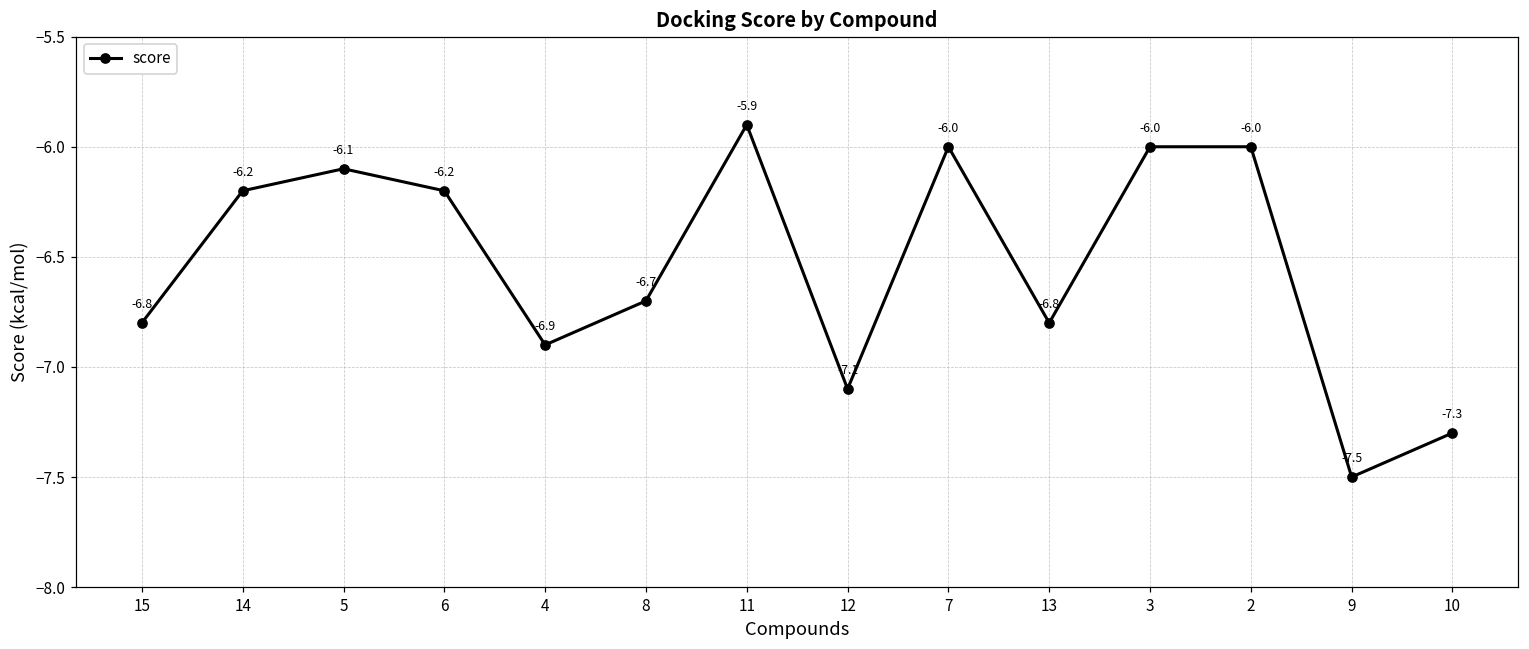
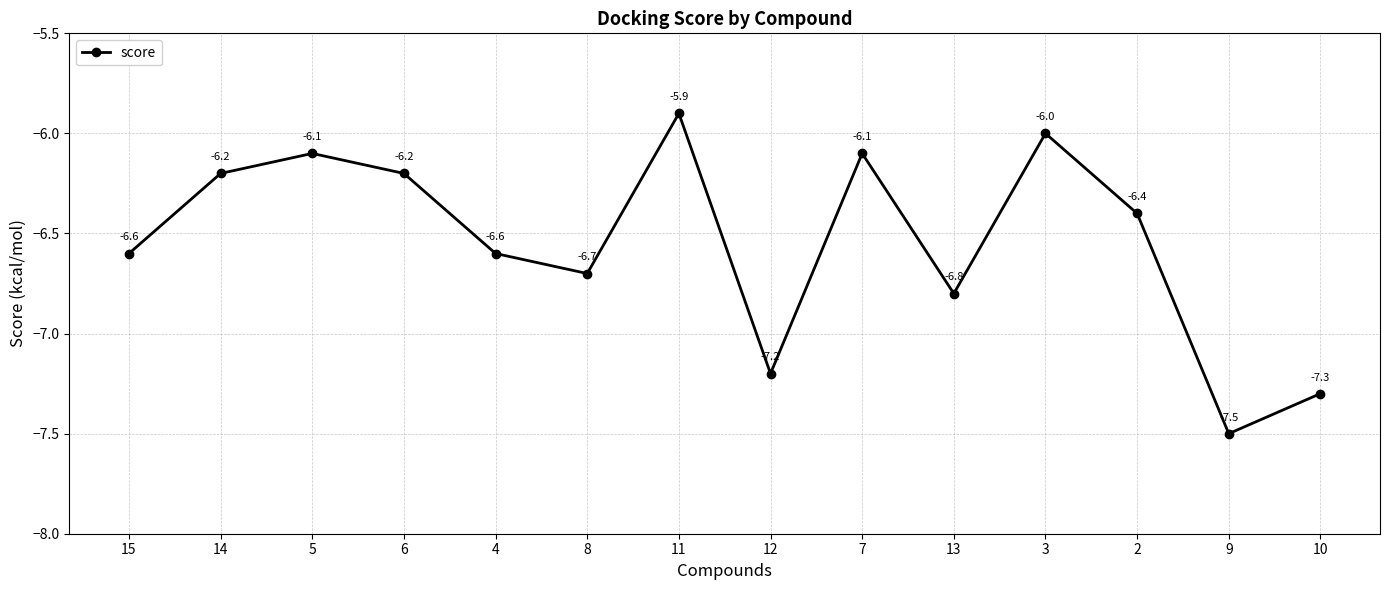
  {
-   "15": -6.8,
+   "15": -6.6,
    "14": -6.2,
    "5": -6.1,
    "6": -6.2,
-   "4": -6.9,
+   "4": -6.6,
    "8": -6.7,
    "11": -5.9,
-   "12": -7.1,
-   "7": -6.0,
+   "12": -7.2,
+   "7": -6.1,
    "13": -6.8,
    "3": -6.0,
-   "2": -6.0,
+   "2": -6.4,
    "9": -7.5,
    "10": -7.3
  }
